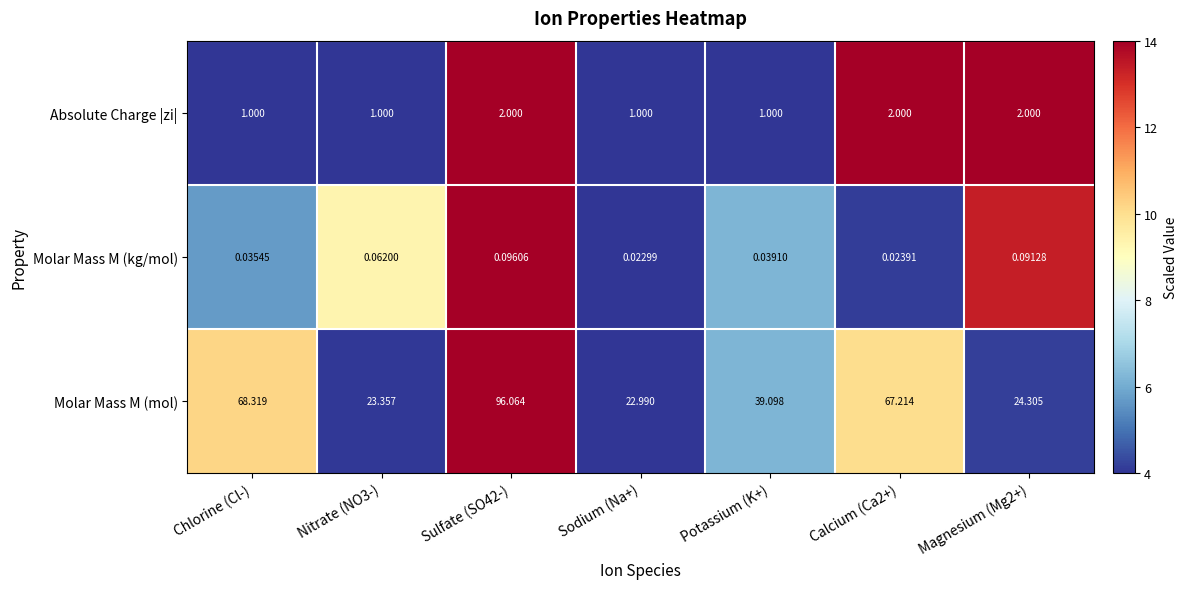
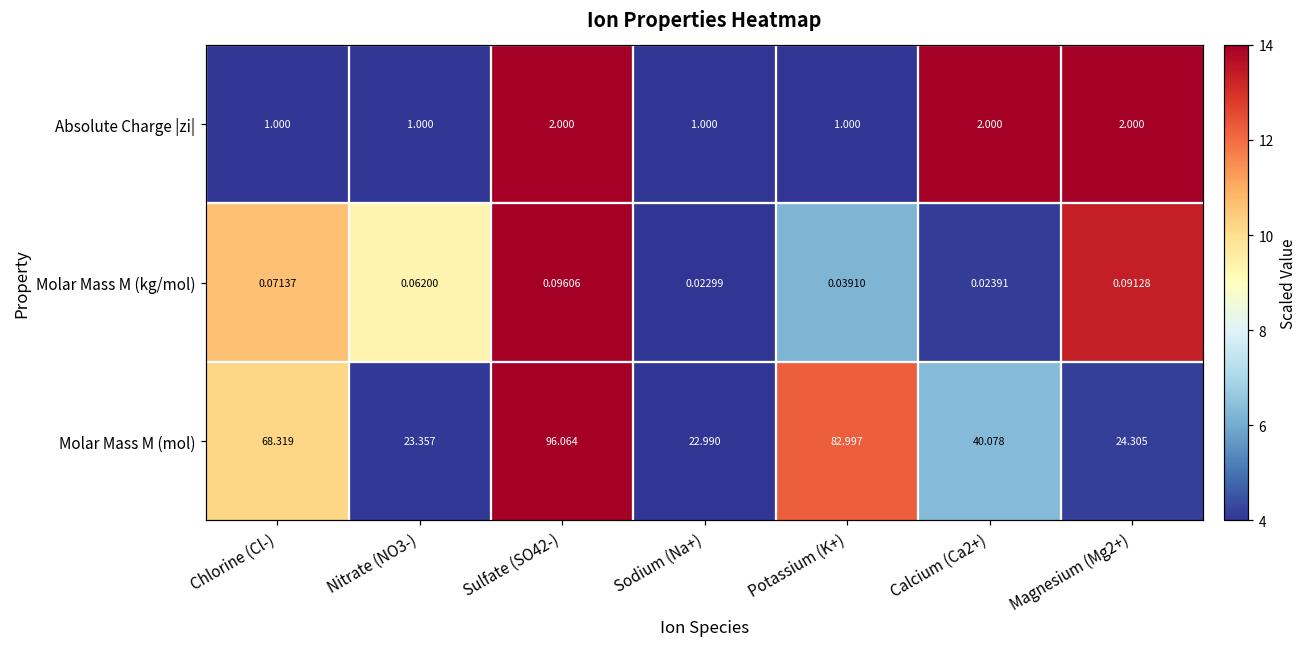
  {
    "Absolute Charge |zi|": {
      "Chlorine (Cl-)": 1.000,
      "Nitrate (NO3-)": 1.000,
      "Sulfate (SO42-)": 2.000,
      "Sodium (Na+)": 1.000,
      "Potassium (K+)": 1.000,
      "Calcium (Ca2+)": 2.000,
      "Magnesium (Mg2+)": 2.000
    },
    "Molar Mass M (kg/mol)": {
-     "Chlorine (Cl-)": 0.03545,
+     "Chlorine (Cl-)": 0.07137,
      "Nitrate (NO3-)": 0.06200,
      "Sulfate (SO42-)": 0.09606,
      "Sodium (Na+)": 0.02299,
      "Potassium (K+)": 0.03910,
      "Calcium (Ca2+)": 0.02391,
      "Magnesium (Mg2+)": 0.09128
    },
    "Molar Mass M (mol)": {
      "Chlorine (Cl-)": 68.319,
      "Nitrate (NO3-)": 23.357,
      "Sulfate (SO42-)": 96.064,
      "Sodium (Na+)": 22.990,
-     "Potassium (K+)": 39.098,
-     "Calcium (Ca2+)": 67.214,
+     "Potassium (K+)": 82.997,
+     "Calcium (Ca2+)": 40.078,
      "Magnesium (Mg2+)": 24.305
    }
  }
